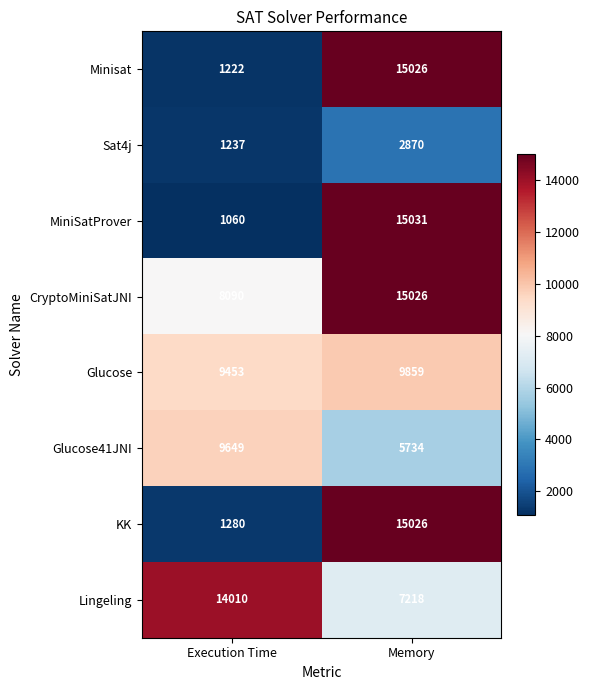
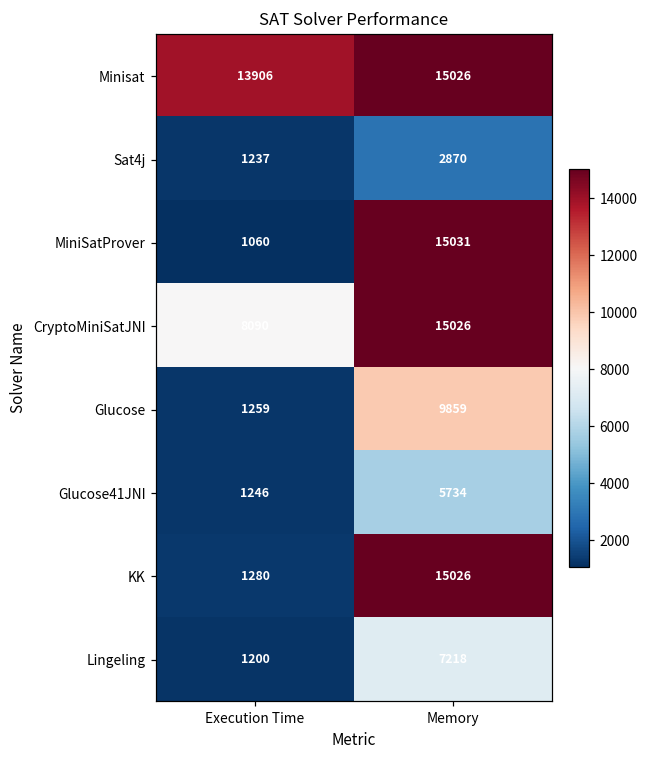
  {
    "Minisat": {
-     "Execution Time": 1222,
+     "Execution Time": 13906,
      "Memory": 15026
    },
    "Sat4j": {
      "Execution Time": 1237,
      "Memory": 2870
    },
    "MiniSatProver": {
      "Execution Time": 1060,
      "Memory": 15031
    },
    "CryptoMiniSatJNI": {
      "Memory": 15026
    },
    "Glucose": {
-     "Execution Time": 9453,
+     "Execution Time": 1259,
      "Memory": 9859
    },
    "Glucose41JNI": {
-     "Execution Time": 9649,
+     "Execution Time": 1246,
      "Memory": 5734
    },
    "KK": {
      "Execution Time": 1280,
      "Memory": 15026
    },
    "Lingeling": {
-     "Execution Time": 14010
+     "Execution Time": 1200
    }
  }
